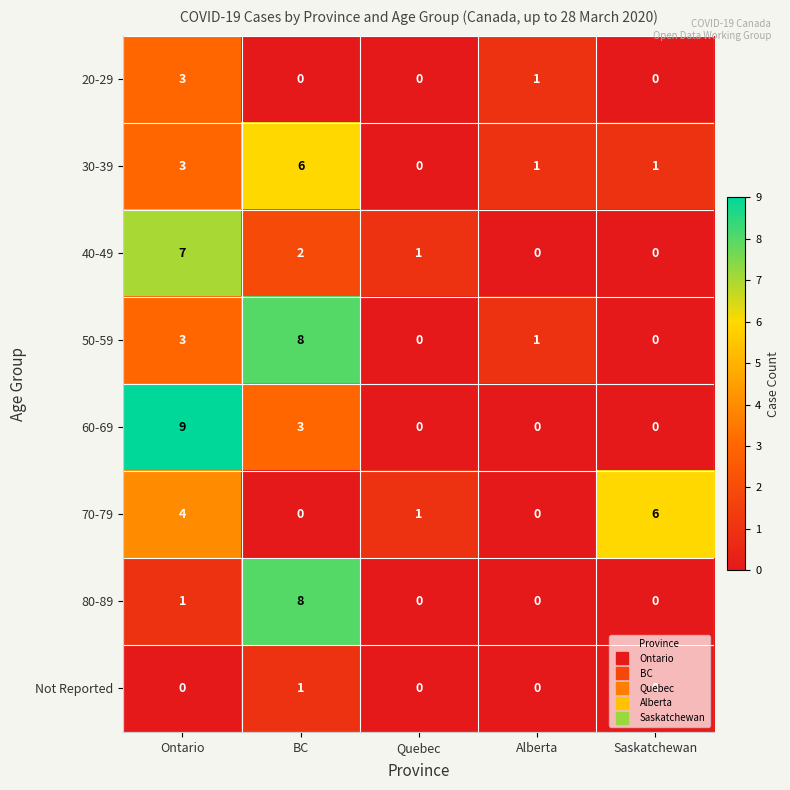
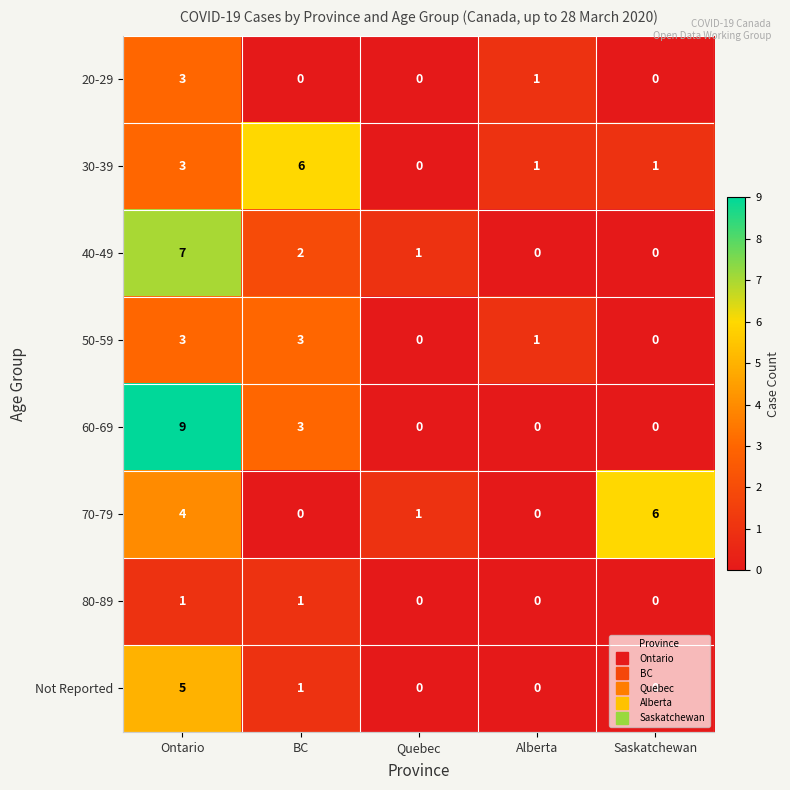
  {
    "20-29": {
      "Ontario": 3,
      "BC": 0,
      "Quebec": 0,
      "Alberta": 1,
      "Saskatchewan": 0
    },
    "30-39": {
      "Ontario": 3,
      "BC": 6,
      "Quebec": 0,
      "Alberta": 1,
      "Saskatchewan": 1
    },
    "40-49": {
      "Ontario": 7,
      "BC": 2,
      "Quebec": 1,
      "Alberta": 0,
      "Saskatchewan": 0
    },
    "50-59": {
      "Ontario": 3,
-     "BC": 8,
+     "BC": 3,
      "Quebec": 0,
      "Alberta": 1,
      "Saskatchewan": 0
    },
    "60-69": {
      "Ontario": 9,
      "BC": 3,
      "Quebec": 0,
      "Alberta": 0,
      "Saskatchewan": 0
    },
    "70-79": {
      "Ontario": 4,
      "BC": 0,
      "Quebec": 1,
      "Alberta": 0,
      "Saskatchewan": 6
    },
    "80-89": {
      "Ontario": 1,
-     "BC": 8,
+     "BC": 1,
      "Quebec": 0,
      "Alberta": 0,
      "Saskatchewan": 0
    },
    "Not Reported": {
-     "Ontario": 0,
+     "Ontario": 5,
      "BC": 1,
      "Quebec": 0,
      "Alberta": 0
    }
  }
